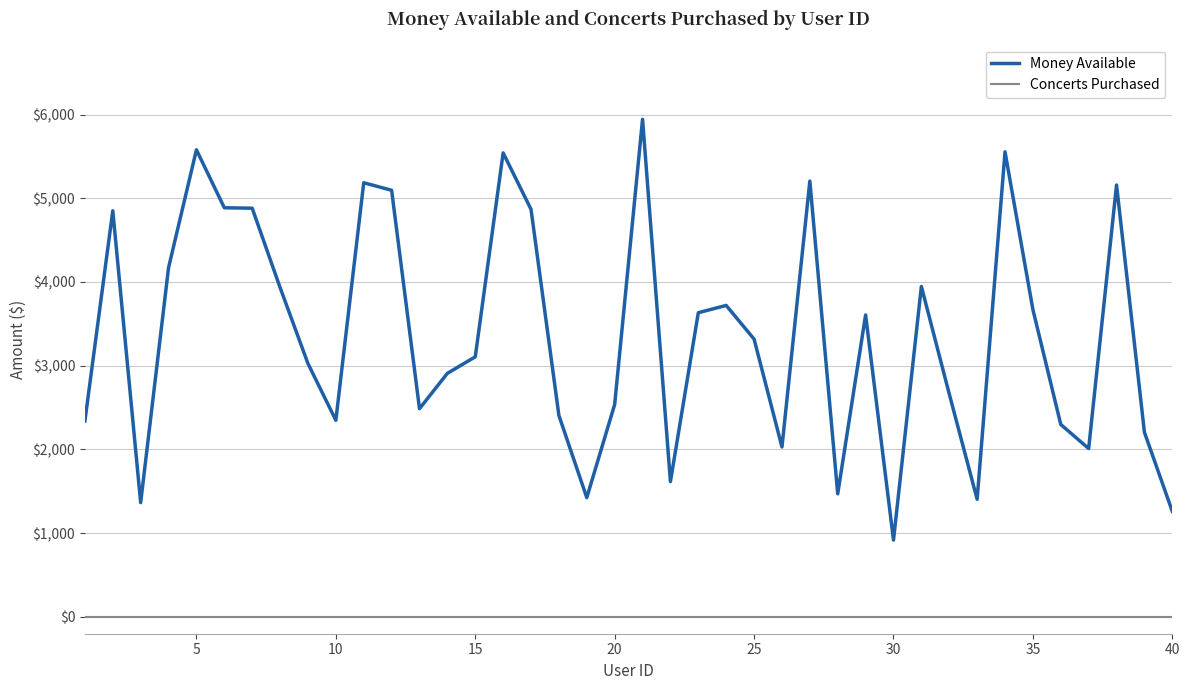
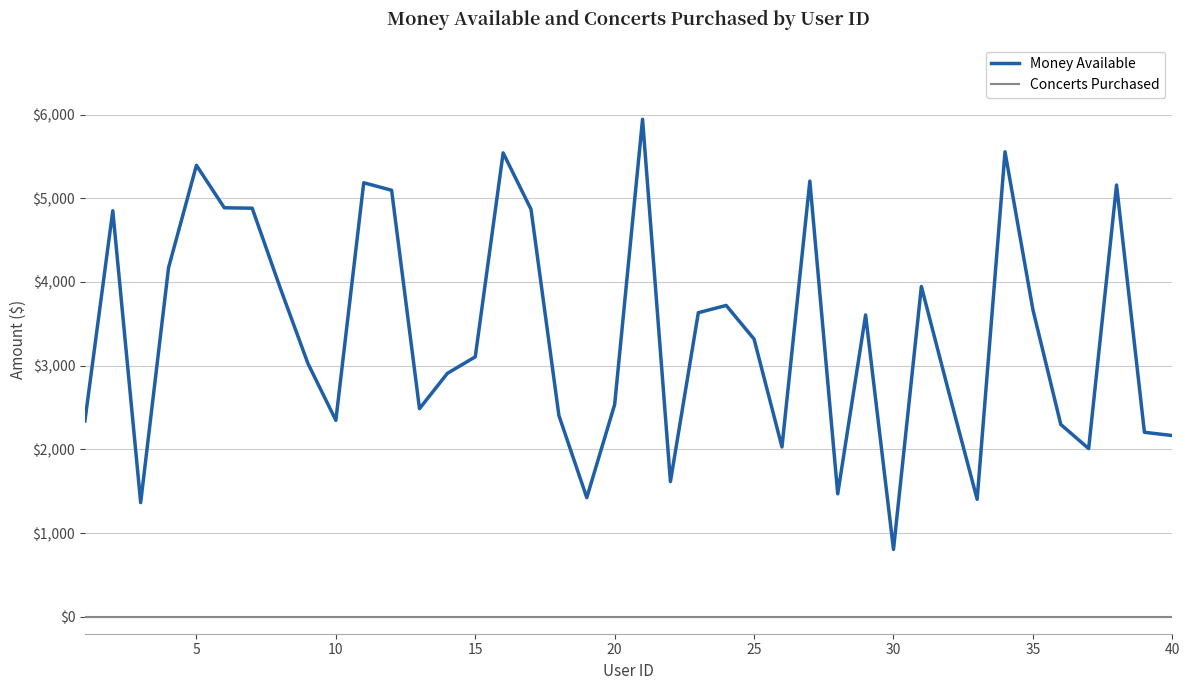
  {
    "Money Available": {
-     "5": "$5,600",
+     "5": "$5,400",
      "10": "$2,300",
      "15": "$3,100",
      "20": "$2,500",
      "25": "$3,300",
-     "30": "$900",
+     "30": "$800",
      "35": "$3,700",
-     "40": "$1,300"
+     "40": "$2,200"
    },
    "Concerts Purchased": {
      "5": "$0",
      "10": "$0",
      "15": "$0",
      "20": "$0",
      "25": "$0",
      "30": "$0",
      "35": "$0",
      "40": "$0"
    }
  }
